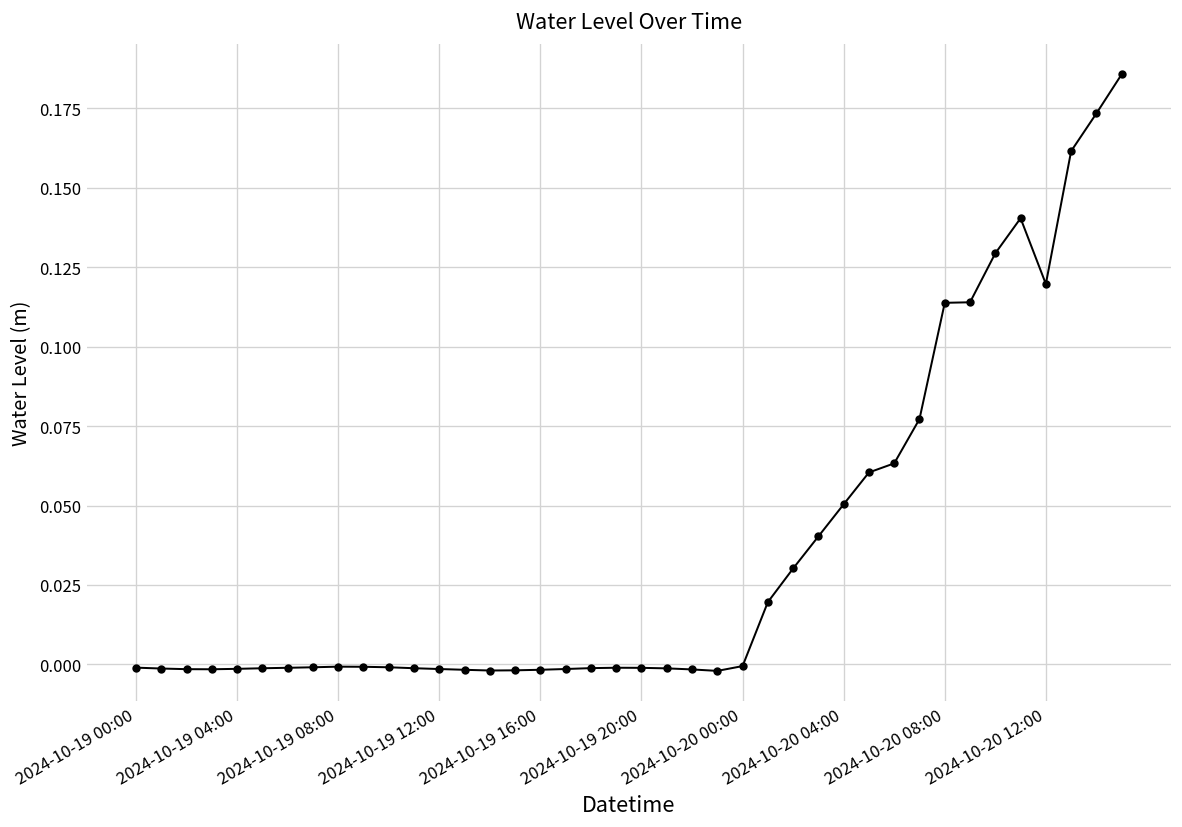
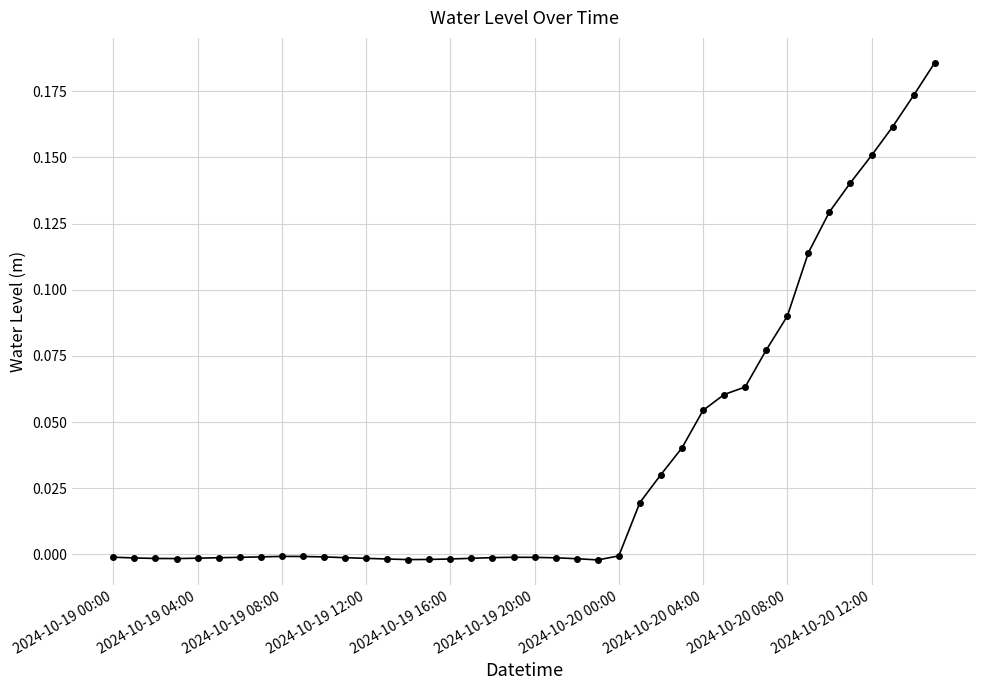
  {
    "2024-10-19 00:00": -0.001,
    "2024-10-19 04:00": -0.001,
    "2024-10-19 08:00": -0.001,
    "2024-10-19 12:00": -0.001,
    "2024-10-19 16:00": -0.002,
    "2024-10-19 20:00": -0.001,
    "2024-10-20 00:00": -0.001,
-   "2024-10-20 04:00": 0.050,
-   "2024-10-20 08:00": 0.114,
-   "2024-10-20 12:00": 0.120
+   "2024-10-20 04:00": 0.054,
+   "2024-10-20 08:00": 0.090,
+   "2024-10-20 12:00": 0.151
  }
